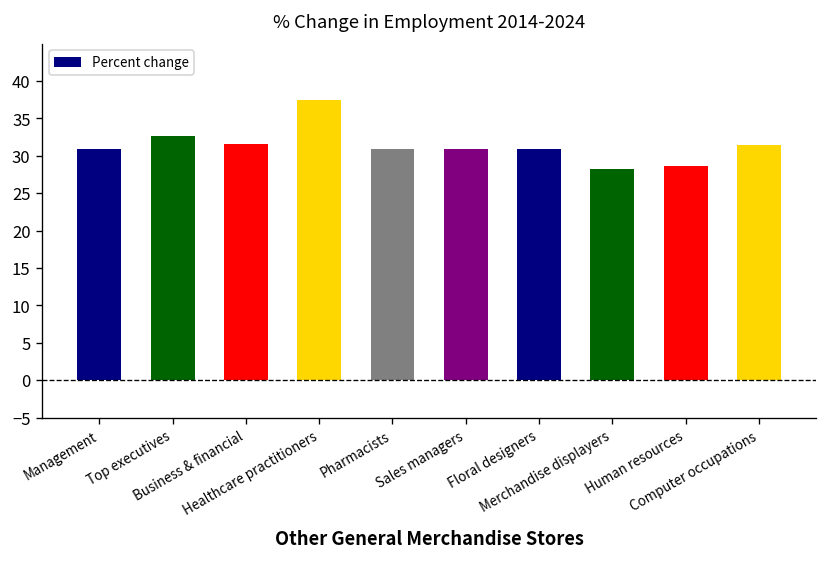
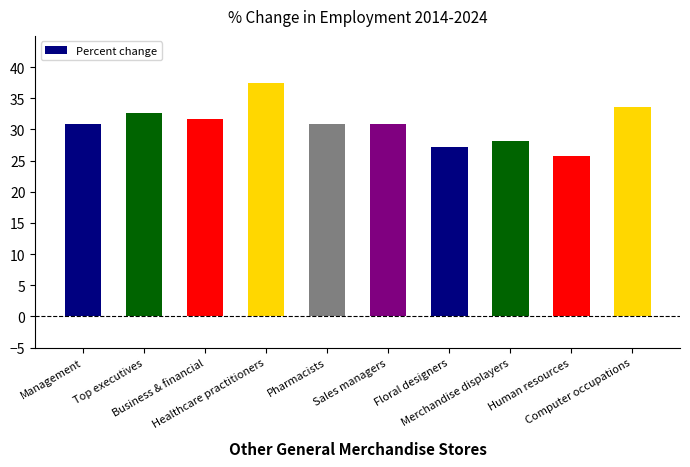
  {
    "Management": 31,
    "Top executives": 33,
    "Business & financial": 32,
    "Healthcare practitioners": 38,
    "Pharmacists": 31,
    "Sales managers": 31,
-   "Floral designers": 31,
+   "Floral designers": 27,
    "Merchandise displayers": 28,
-   "Human resources": 29,
-   "Computer occupations": 31
+   "Human resources": 26,
+   "Computer occupations": 34
  }
